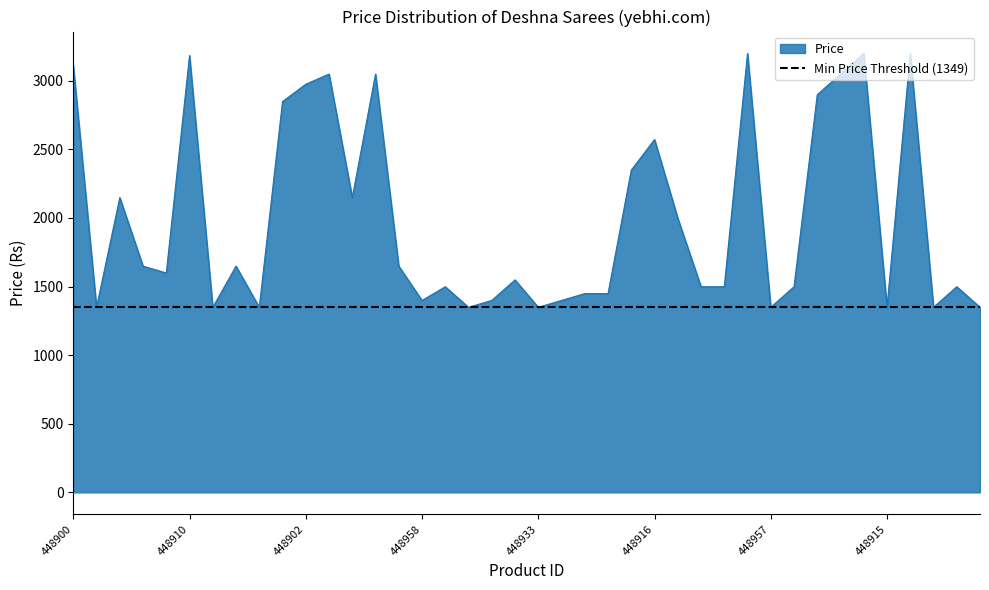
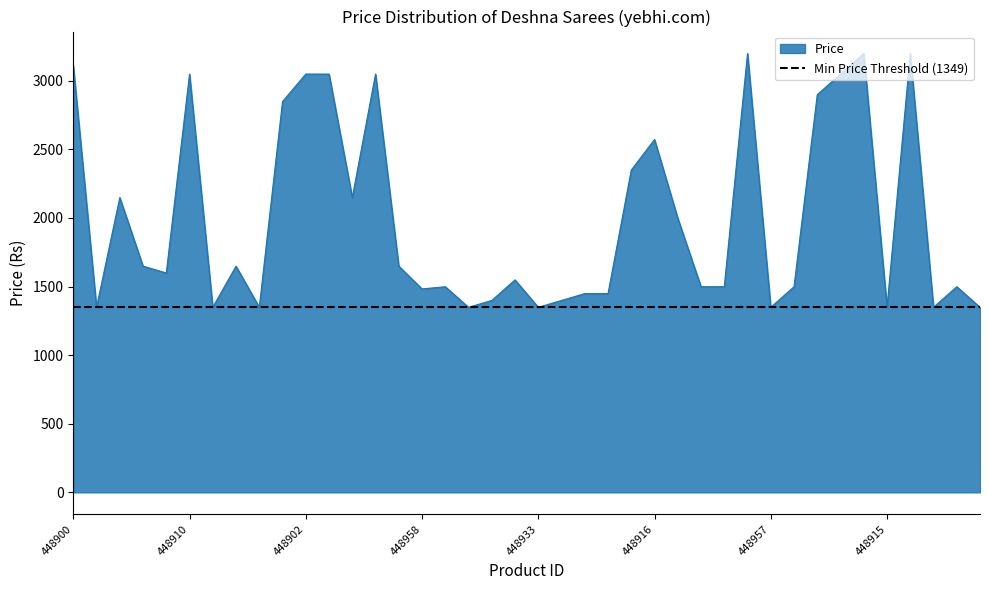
  {
    "448900": 3110,
-   "448910": 3180,
-   "448902": 2980,
-   "448958": 1400,
+   "448910": 3050,
+   "448902": 3050,
+   "448958": 1480,
    "448933": 1350,
    "448916": 2570,
    "448957": 1350,
    "448915": 1350
  }
